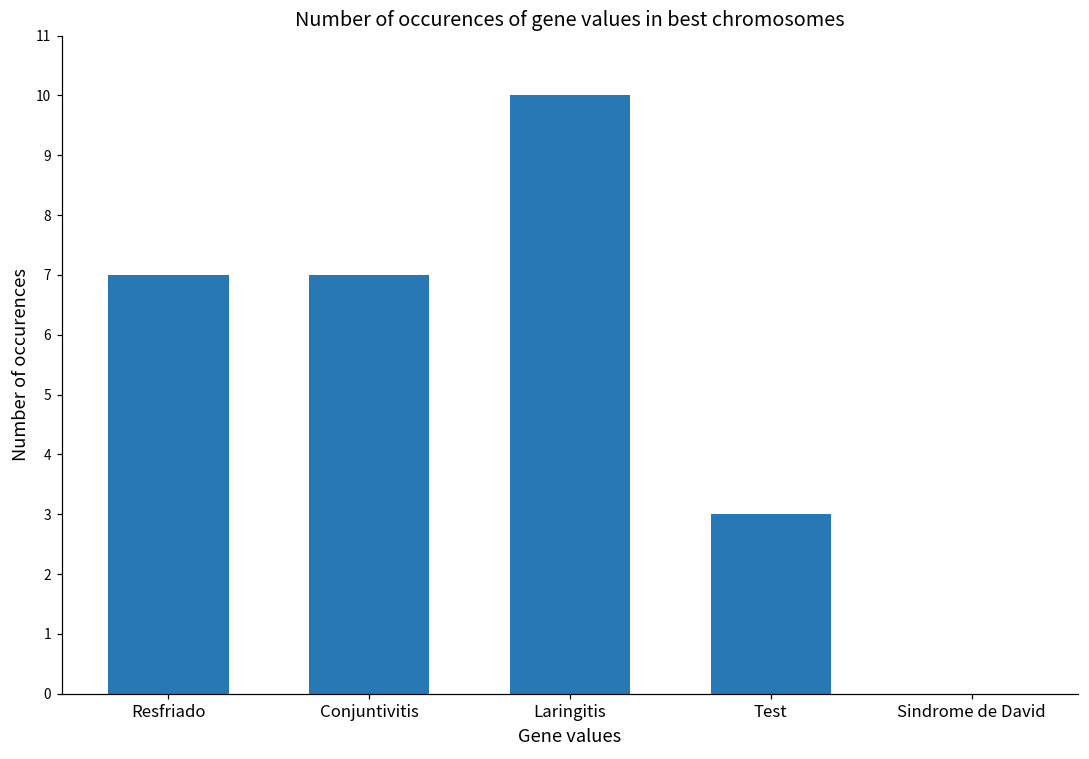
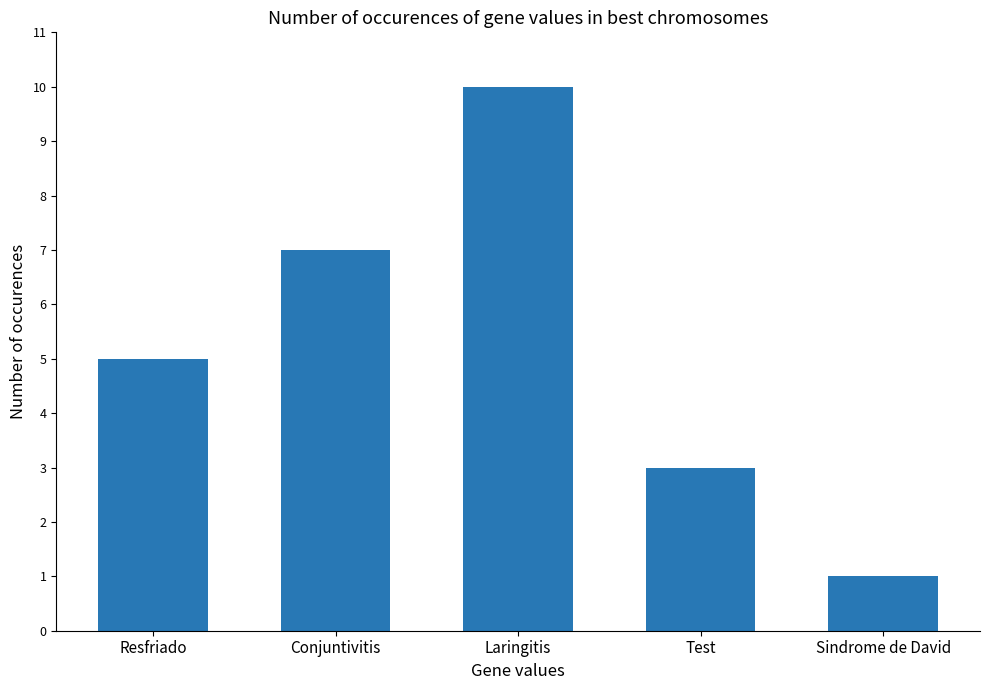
  {
-   "Resfriado": 7,
+   "Resfriado": 5,
    "Conjuntivitis": 7,
    "Laringitis": 10,
    "Test": 3,
-   "Sindrome de David": 0
+   "Sindrome de David": 1
  }
